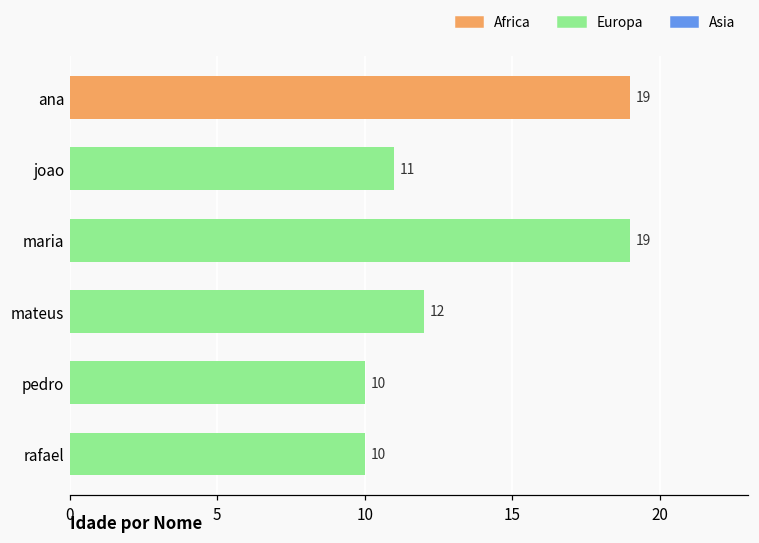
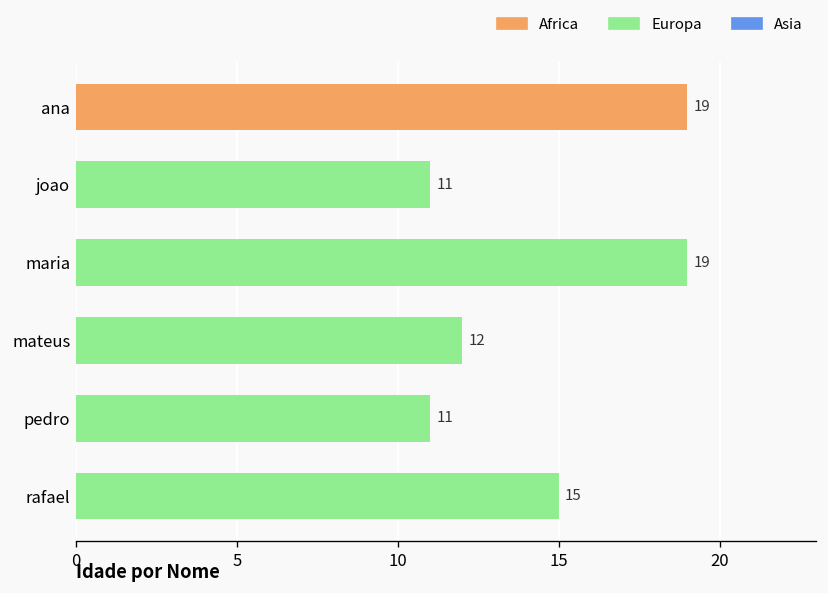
  {
    "ana": 19,
    "joao": 11,
    "maria": 19,
    "mateus": 12,
-   "pedro": 10,
-   "rafael": 10
+   "pedro": 11,
+   "rafael": 15
  }
